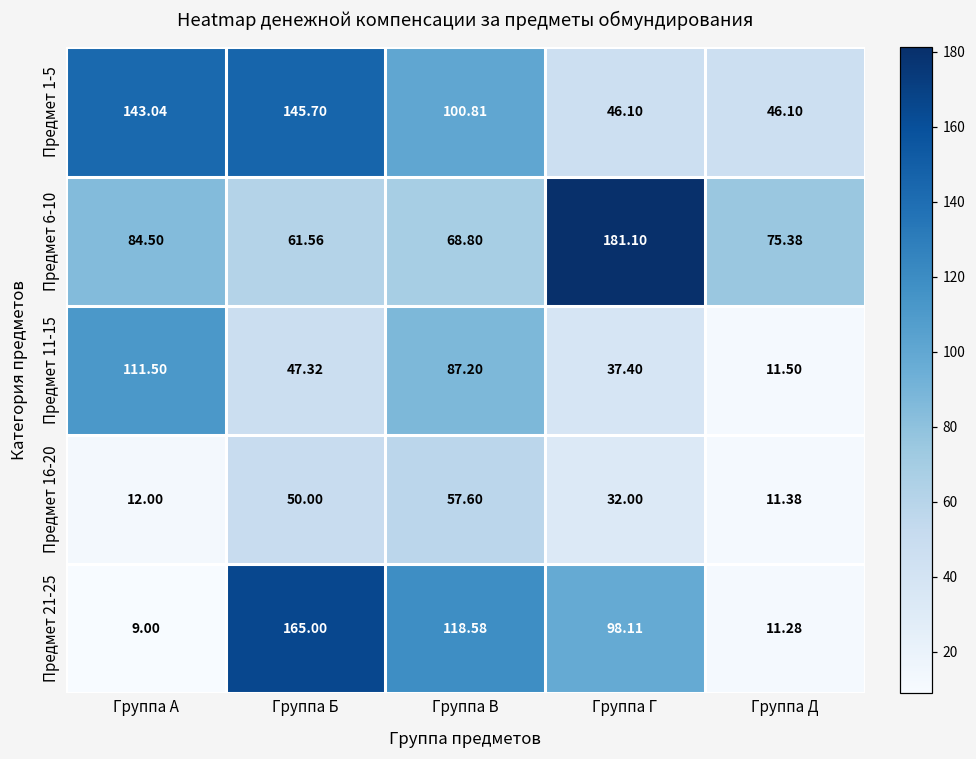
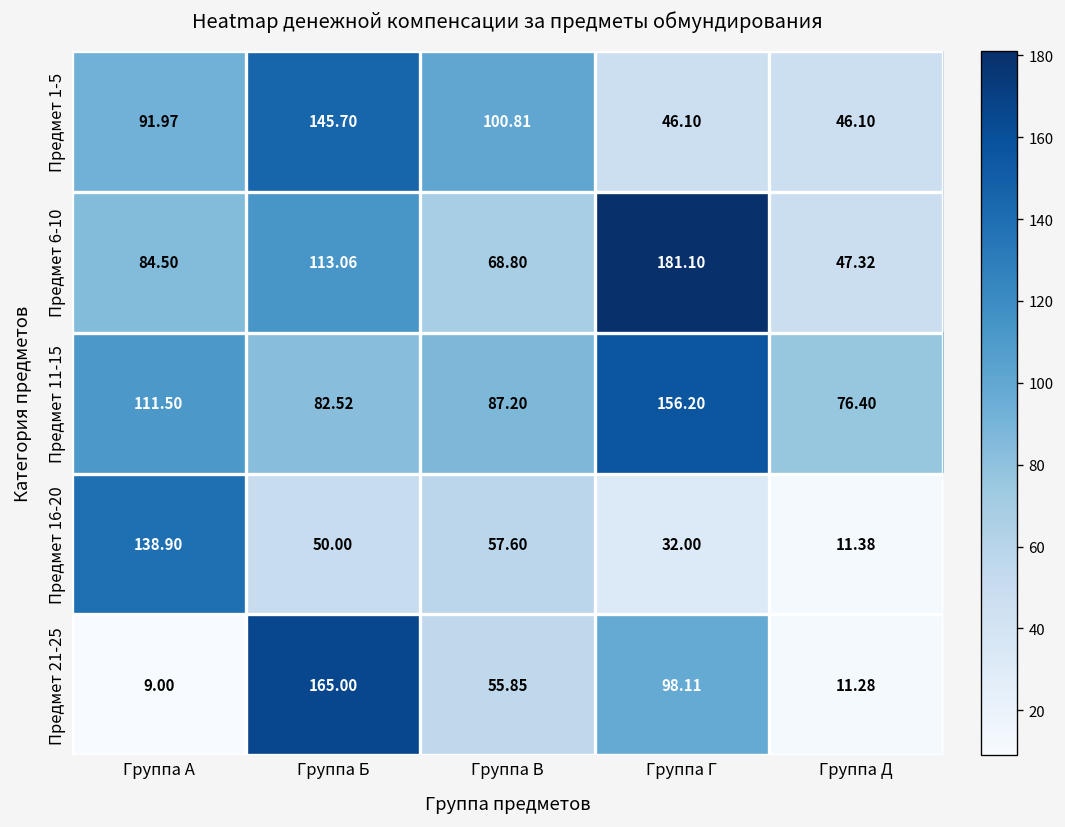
  {
    "Предмет 1-5": {
-     "Группа А": 143.04,
+     "Группа А": 91.97,
      "Группа Б": 145.70,
      "Группа В": 100.81,
      "Группа Г": 46.10,
      "Группа Д": 46.10
    },
    "Предмет 6-10": {
      "Группа А": 84.50,
-     "Группа Б": 61.56,
+     "Группа Б": 113.06,
      "Группа В": 68.80,
      "Группа Г": 181.10,
-     "Группа Д": 75.38
+     "Группа Д": 47.32
    },
    "Предмет 11-15": {
      "Группа А": 111.50,
-     "Группа Б": 47.32,
+     "Группа Б": 82.52,
      "Группа В": 87.20,
-     "Группа Г": 37.40,
-     "Группа Д": 11.50
+     "Группа Г": 156.20,
+     "Группа Д": 76.40
    },
    "Предмет 16-20": {
-     "Группа А": 12.00,
+     "Группа А": 138.90,
      "Группа Б": 50.00,
      "Группа В": 57.60,
      "Группа Г": 32.00,
      "Группа Д": 11.38
    },
    "Предмет 21-25": {
      "Группа А": 9.00,
      "Группа Б": 165.00,
-     "Группа В": 118.58,
+     "Группа В": 55.85,
      "Группа Г": 98.11,
      "Группа Д": 11.28
    }
  }
